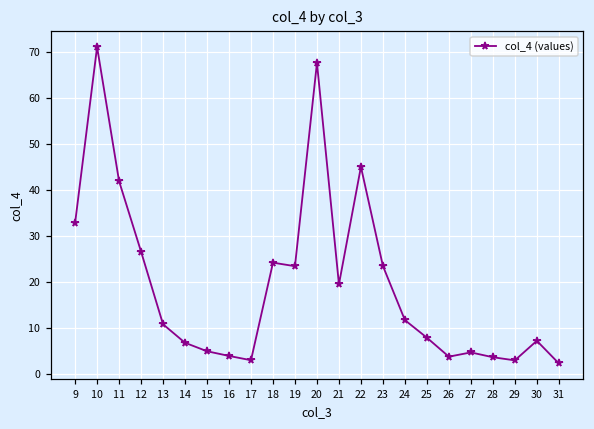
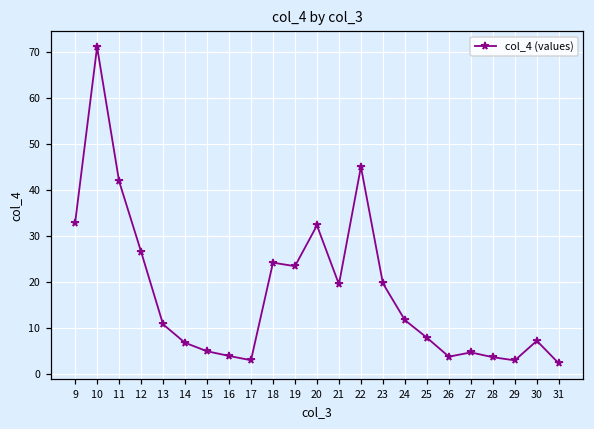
  {
    "9": 33,
    "10": 71,
    "11": 42,
    "12": 27,
    "13": 11,
    "14": 7,
    "15": 5,
    "16": 4,
    "17": 3,
    "18": 24,
    "19": 23,
-   "20": 68,
+   "20": 32,
    "21": 19,
    "22": 45,
-   "23": 23,
+   "23": 20,
    "24": 12,
    "25": 8,
    "26": 4,
    "27": 5,
    "28": 4,
    "29": 3,
    "30": 7,
    "31": 2
  }
